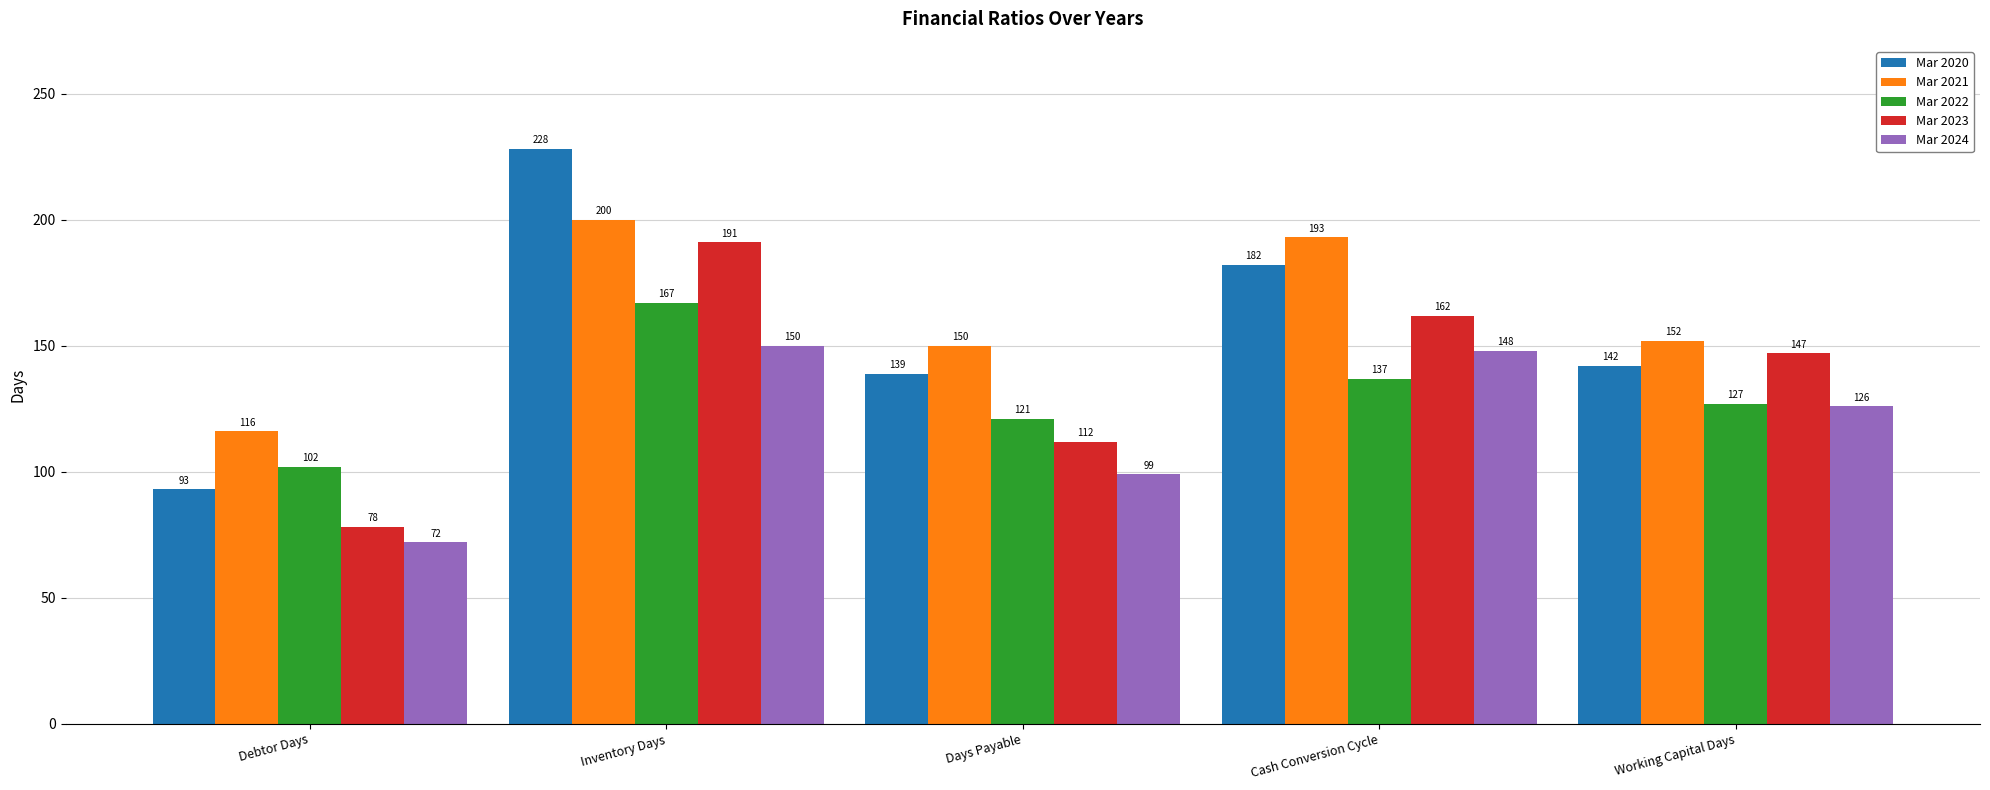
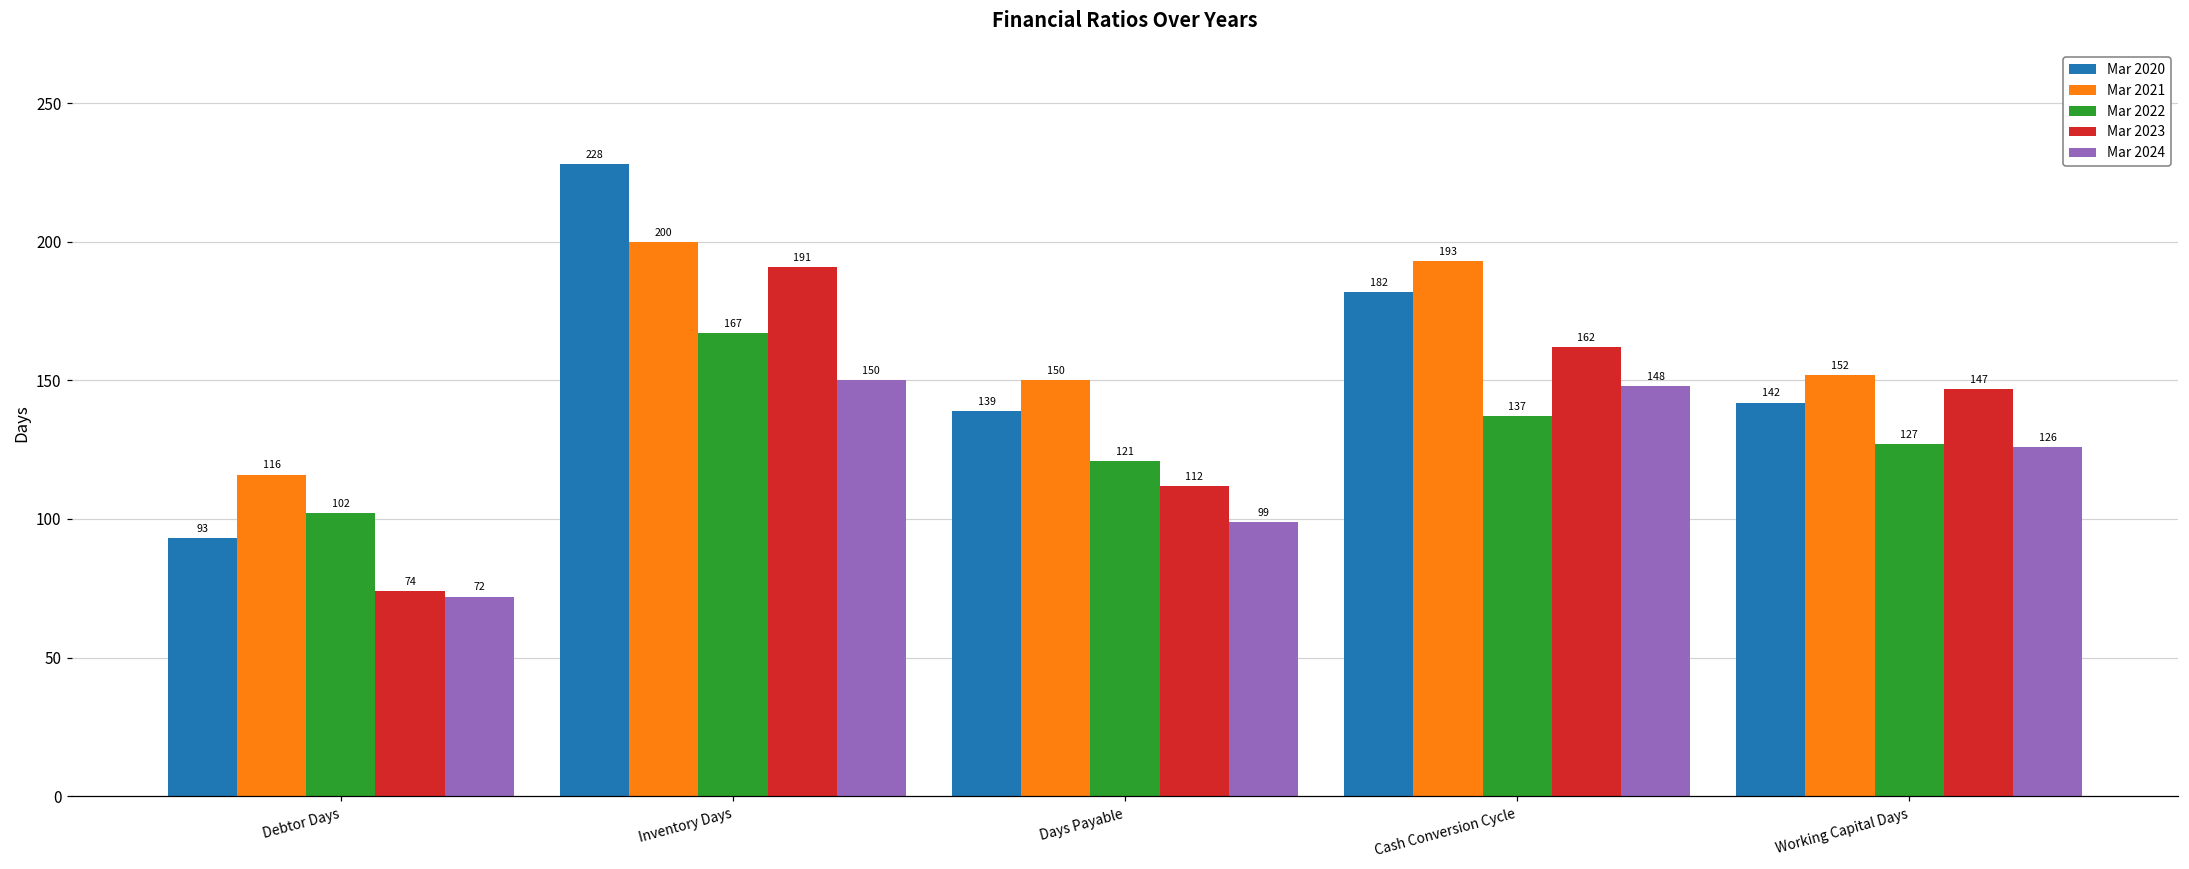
  {
    "Mar 2020": {
      "Debtor Days": 93,
      "Inventory Days": 228,
      "Days Payable": 139,
      "Cash Conversion Cycle": 182,
      "Working Capital Days": 142
    },
    "Mar 2021": {
      "Debtor Days": 116,
      "Inventory Days": 200,
      "Days Payable": 150,
      "Cash Conversion Cycle": 193,
      "Working Capital Days": 152
    },
    "Mar 2022": {
      "Debtor Days": 102,
      "Inventory Days": 167,
      "Days Payable": 121,
      "Cash Conversion Cycle": 137,
      "Working Capital Days": 127
    },
    "Mar 2023": {
-     "Debtor Days": 78,
+     "Debtor Days": 74,
      "Inventory Days": 191,
      "Days Payable": 112,
      "Cash Conversion Cycle": 162,
      "Working Capital Days": 147
    },
    "Mar 2024": {
      "Debtor Days": 72,
      "Inventory Days": 150,
      "Days Payable": 99,
      "Cash Conversion Cycle": 148,
      "Working Capital Days": 126
    }
  }
